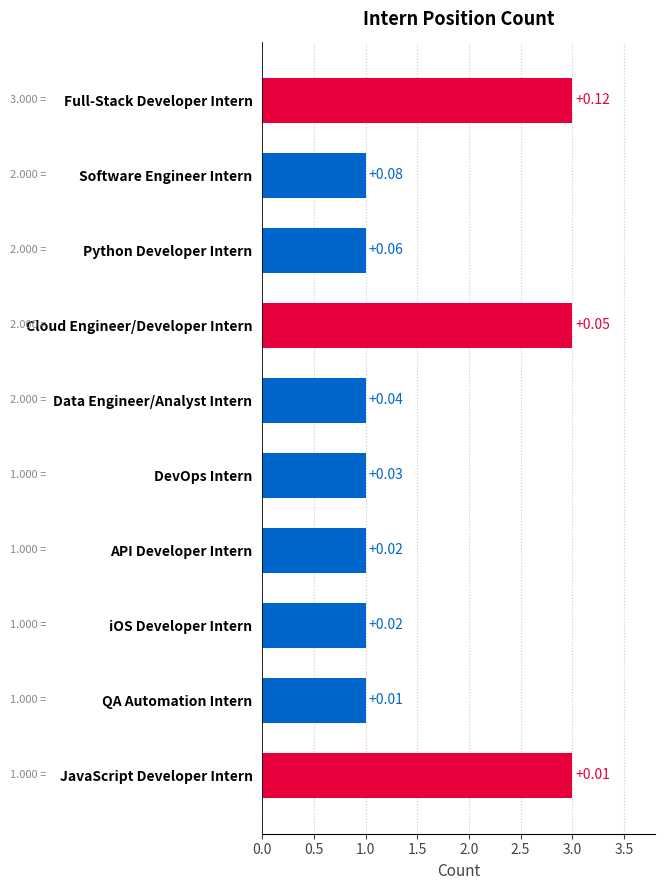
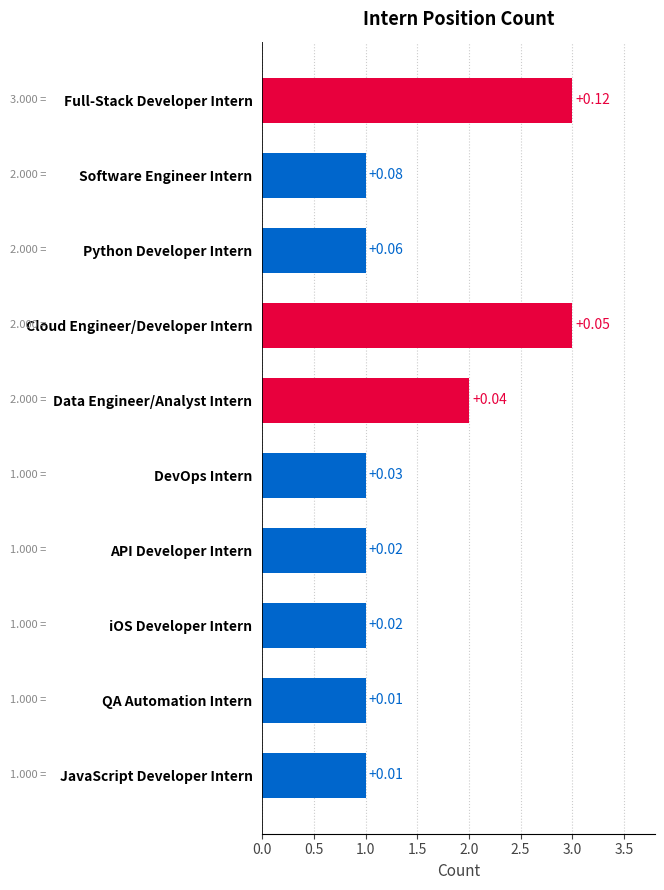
  {
-   "Data Engineer/Analyst Intern": 1,
-   "JavaScript Developer Intern": 3
+   "Data Engineer/Analyst Intern": 2,
+   "JavaScript Developer Intern": 1
  }
